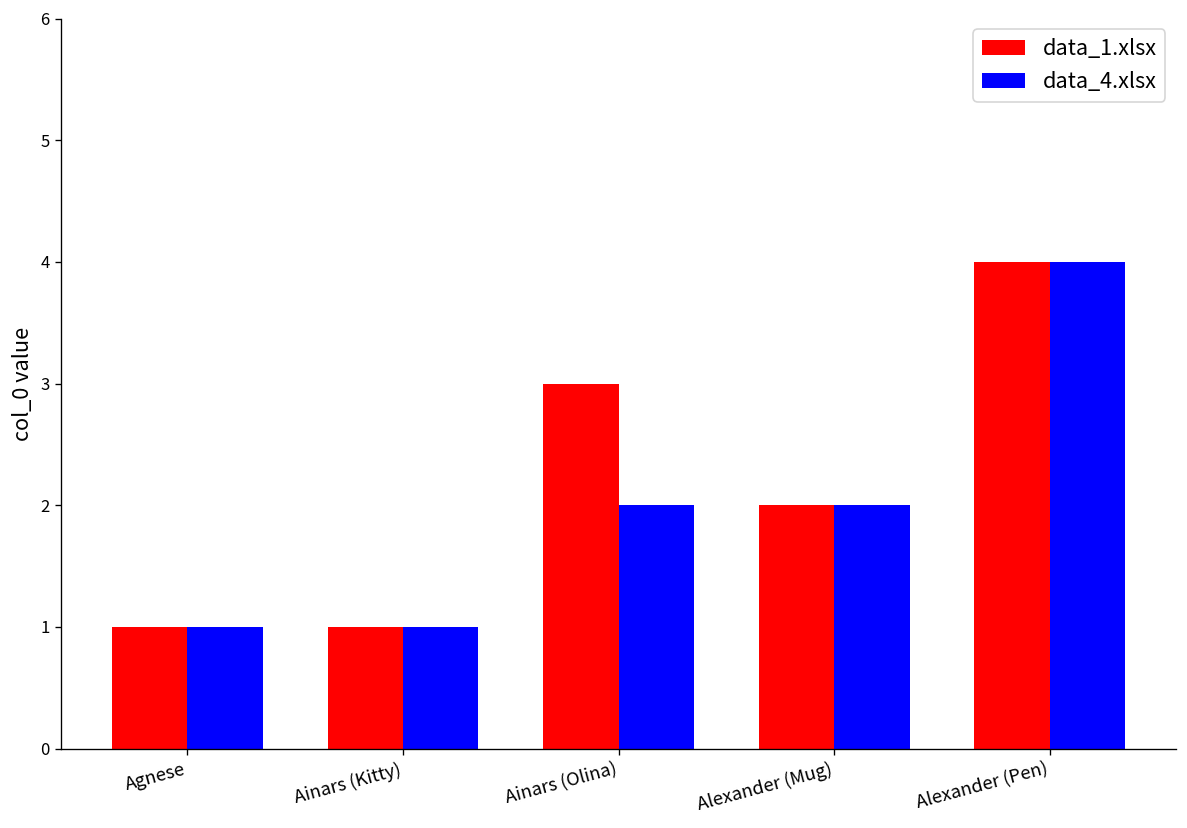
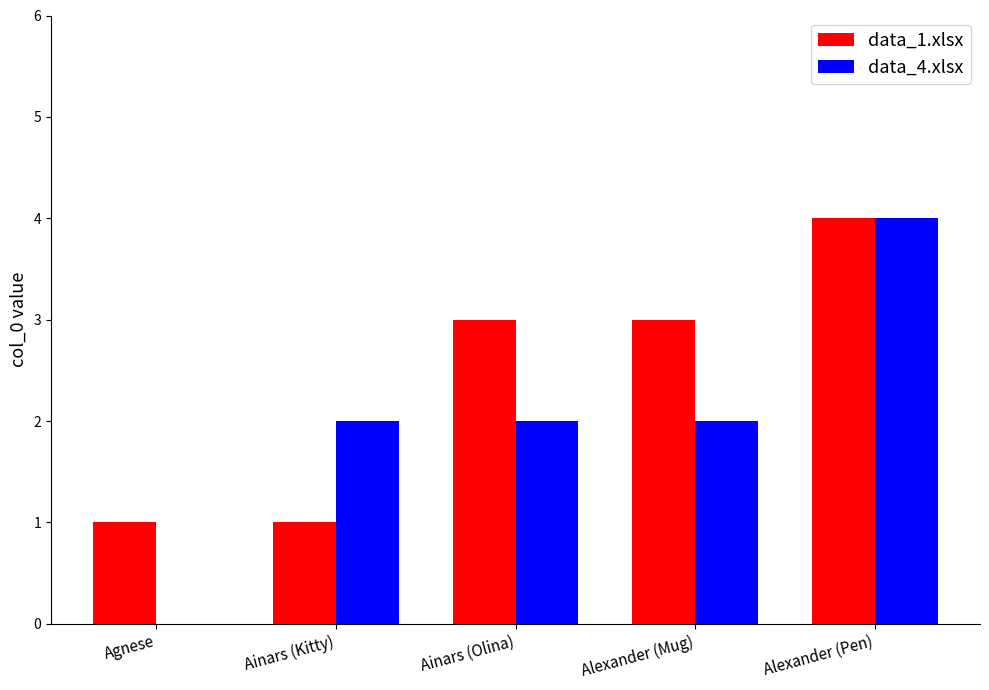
  {
    "data_1.xlsx": {
      "Agnese": 1,
      "Ainars (Kitty)": 1,
      "Ainars (Olina)": 3,
-     "Alexander (Mug)": 2,
+     "Alexander (Mug)": 3,
      "Alexander (Pen)": 4
    },
    "data_4.xlsx": {
-     "Agnese": 1,
-     "Ainars (Kitty)": 1,
+     "Agnese": 0,
+     "Ainars (Kitty)": 2,
      "Ainars (Olina)": 2,
      "Alexander (Mug)": 2,
      "Alexander (Pen)": 4
    }
  }
